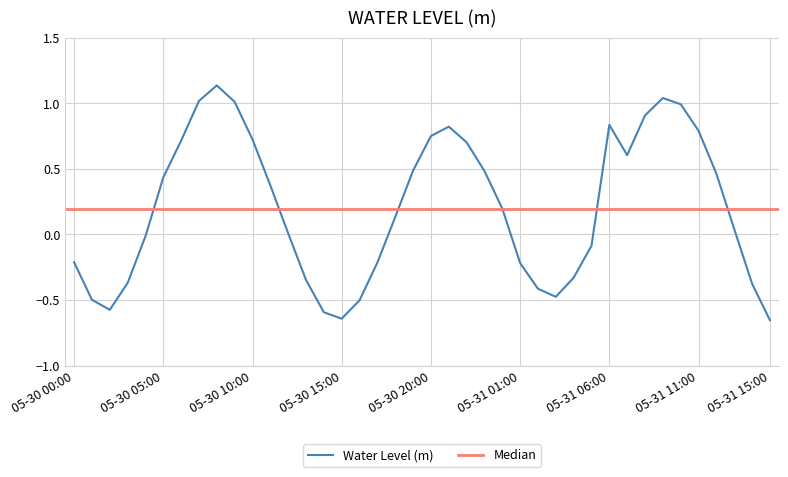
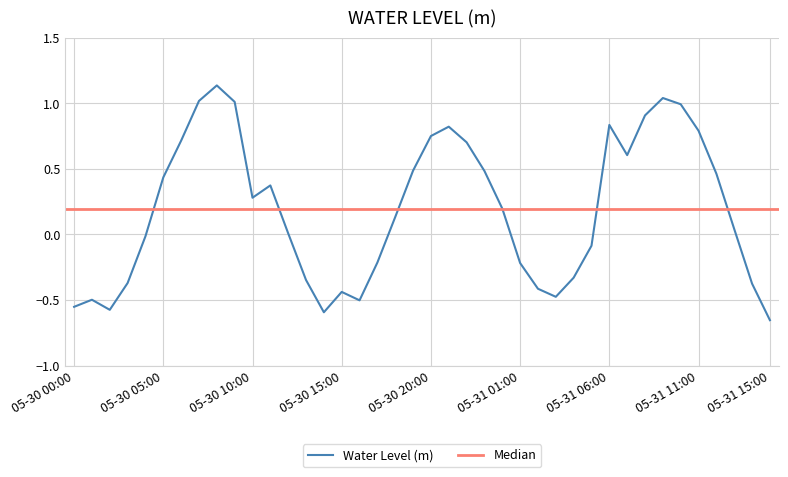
  {
-   "05-30 00:00": -0.21,
+   "05-30 00:00": -0.55,
    "05-30 05:00": 0.43,
-   "05-30 10:00": 0.72,
-   "05-30 15:00": -0.64,
+   "05-30 10:00": 0.28,
+   "05-30 15:00": -0.44,
    "05-30 20:00": 0.75,
    "05-31 01:00": -0.22,
    "05-31 06:00": 0.83,
    "05-31 11:00": 0.79,
    "05-31 15:00": -0.65
  }
